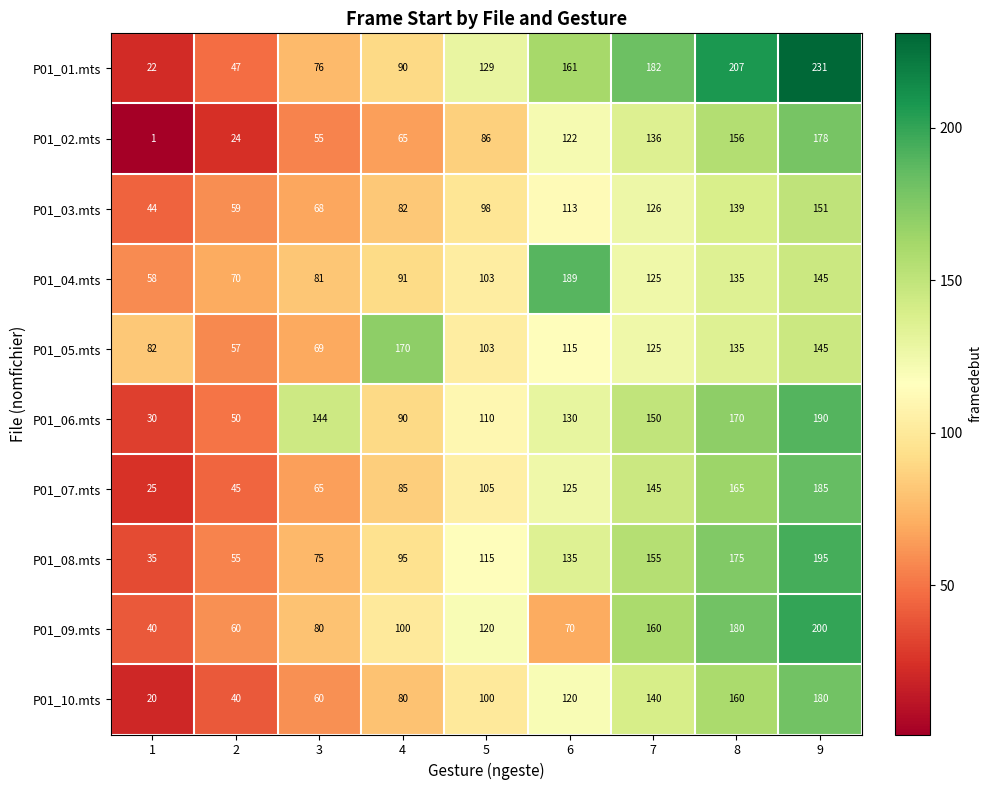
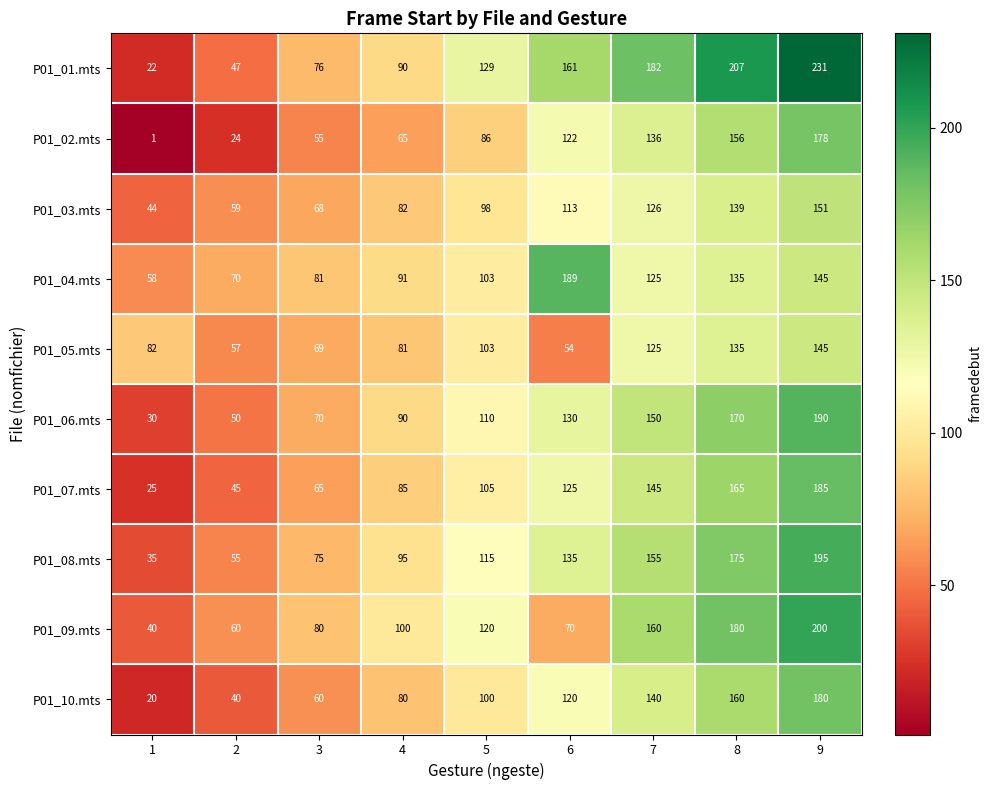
  {
    "P01_01.mts": {
      "1": 22,
      "2": 47,
      "3": 76,
      "4": 90,
      "5": 129,
      "6": 161,
      "7": 182,
      "8": 207,
      "9": 231
    },
    "P01_02.mts": {
      "1": 1,
      "2": 24,
      "3": 55,
      "4": 65,
      "5": 86,
      "6": 122,
      "7": 136,
      "8": 156,
      "9": 178
    },
    "P01_03.mts": {
      "1": 44,
      "2": 59,
      "3": 68,
      "4": 82,
      "5": 98,
      "6": 113,
      "7": 126,
      "8": 139,
      "9": 151
    },
    "P01_04.mts": {
      "1": 58,
      "2": 70,
      "3": 81,
      "4": 91,
      "5": 103,
      "6": 189,
      "7": 125,
      "8": 135,
      "9": 145
    },
    "P01_05.mts": {
      "1": 82,
      "2": 57,
      "3": 69,
-     "4": 170,
+     "4": 81,
      "5": 103,
-     "6": 115,
+     "6": 54,
      "7": 125,
      "8": 135,
      "9": 145
    },
    "P01_06.mts": {
      "1": 30,
      "2": 50,
-     "3": 144,
+     "3": 70,
      "4": 90,
      "5": 110,
      "6": 130,
      "7": 150,
      "8": 170,
      "9": 190
    },
    "P01_07.mts": {
      "1": 25,
      "2": 45,
      "3": 65,
      "4": 85,
      "5": 105,
      "6": 125,
      "7": 145,
      "8": 165,
      "9": 185
    },
    "P01_08.mts": {
      "1": 35,
      "2": 55,
      "3": 75,
      "4": 95,
      "5": 115,
      "6": 135,
      "7": 155,
      "8": 175,
      "9": 195
    },
    "P01_09.mts": {
      "1": 40,
      "2": 60,
      "3": 80,
      "4": 100,
      "5": 120,
      "6": 70,
      "7": 160,
      "8": 180,
      "9": 200
    },
    "P01_10.mts": {
      "1": 20,
      "2": 40,
      "3": 60,
      "4": 80,
      "5": 100,
      "6": 120,
      "7": 140,
      "8": 160,
      "9": 180
    }
  }
